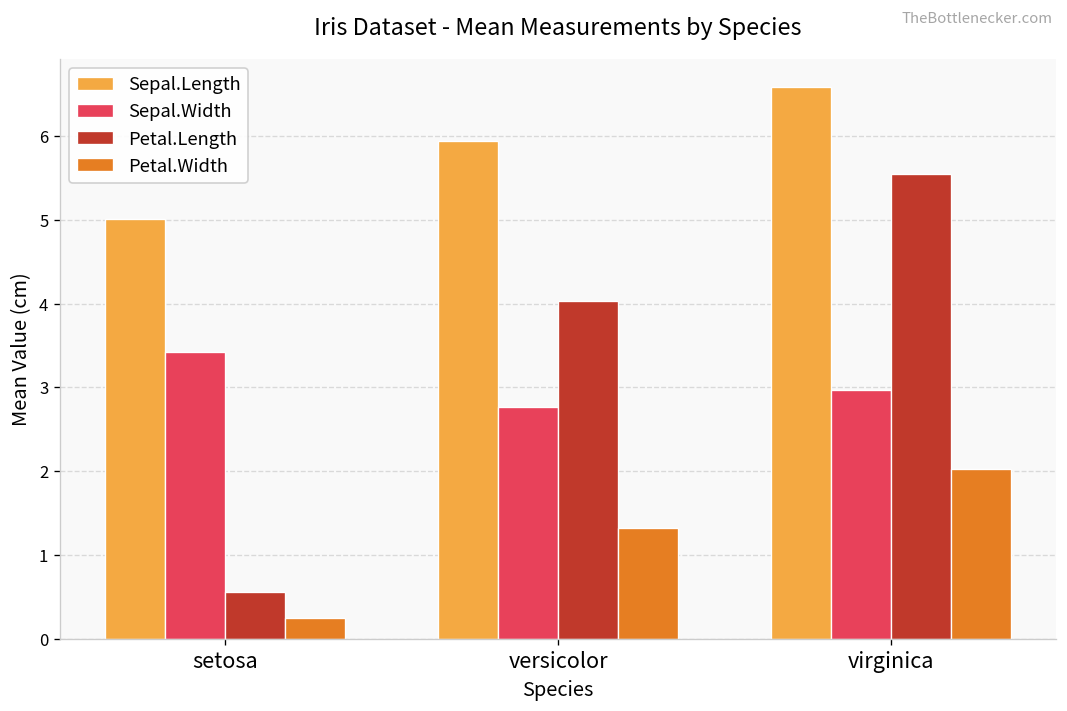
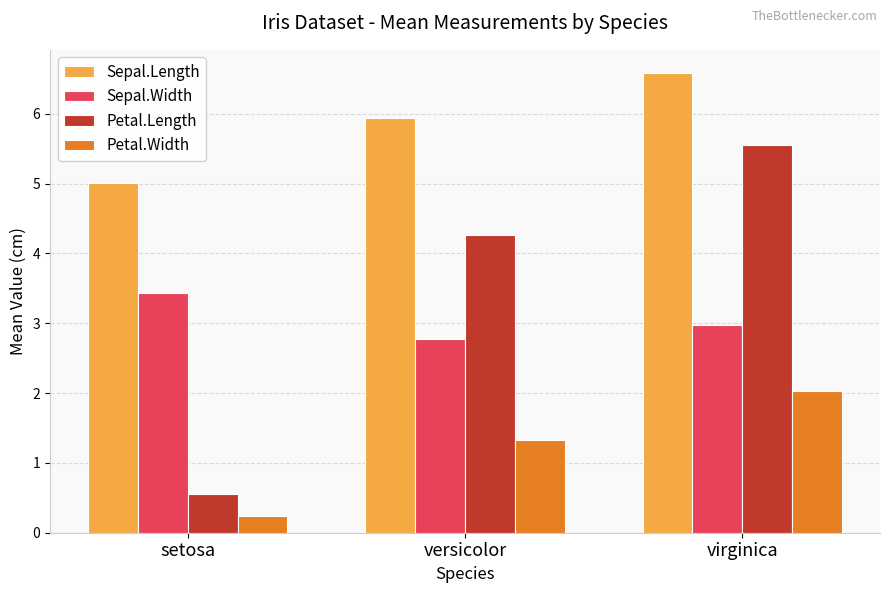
  {
    "Sepal.Width": {
      "setosa": 3.4,
      "versicolor": 2.8,
      "virginica": 3.0
    },
    "Petal.Length": {
      "setosa": 0.6,
-     "versicolor": 4.0,
+     "versicolor": 4.3,
      "virginica": 5.6
    }
  }
